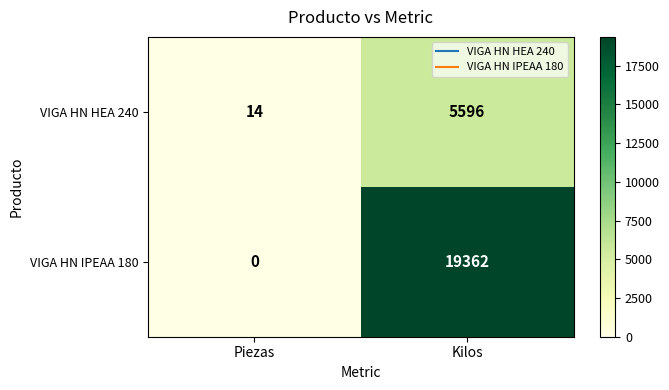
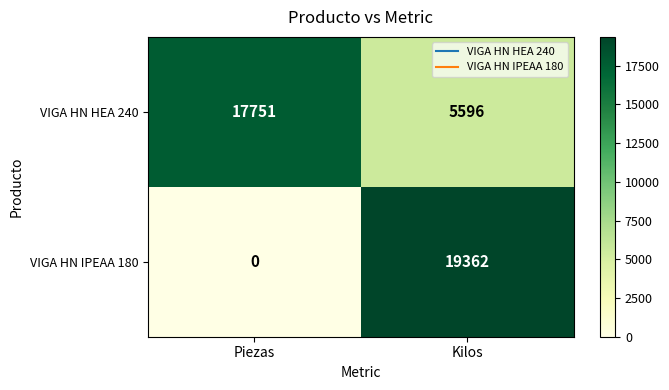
  {
    "VIGA HN HEA 240": {
-     "Piezas": 14,
+     "Piezas": 17751,
      "Kilos": 5596
    },
    "VIGA HN IPEAA 180": {
      "Piezas": 0,
      "Kilos": 19362
    }
  }
